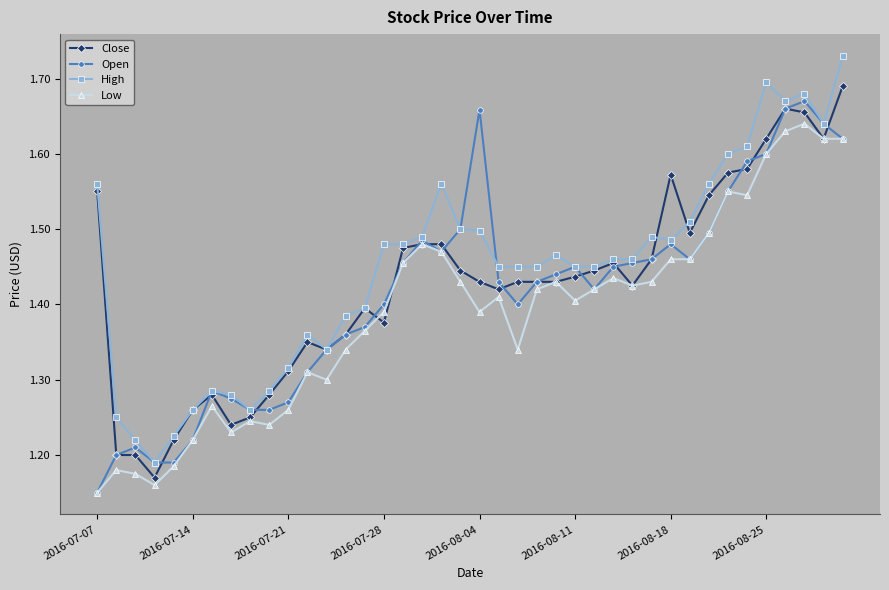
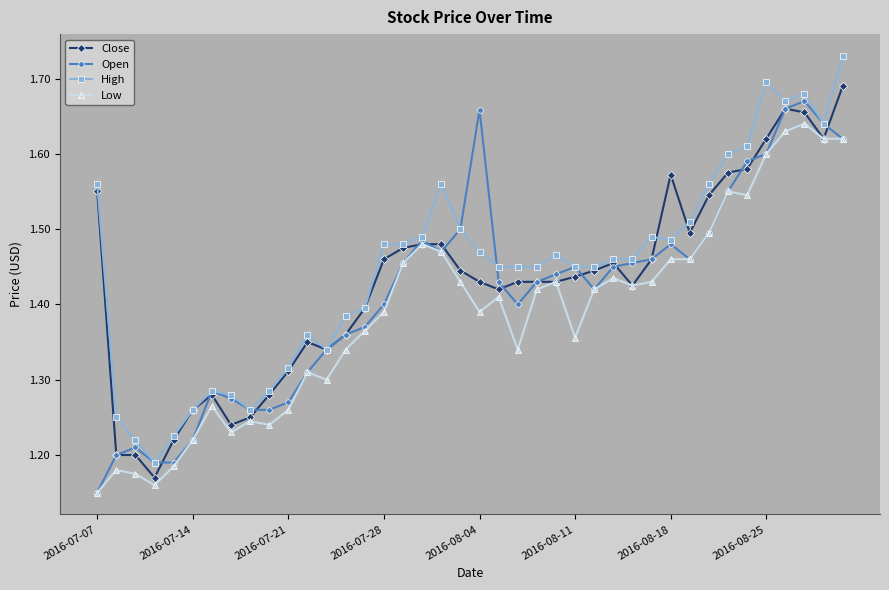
  {
    "Close": {
      "2016-07-07": 1.55,
      "2016-07-21": 1.31,
-     "2016-07-28": 1.38,
+     "2016-07-28": 1.46,
      "2016-08-04": 1.43,
      "2016-08-11": 1.44,
      "2016-08-18": 1.57,
      "2016-08-25": 1.62
    },
    "Open": {
      "2016-07-21": 1.27,
      "2016-07-28": 1.40,
      "2016-08-04": 1.66,
      "2016-08-18": 1.48
    },
    "High": {
      "2016-07-07": 1.56,
      "2016-07-21": 1.32,
      "2016-07-28": 1.48,
-     "2016-08-04": 1.50,
+     "2016-08-04": 1.47,
      "2016-08-18": 1.49,
      "2016-08-25": 1.70
    },
    "Low": {
      "2016-07-21": 1.26,
      "2016-07-28": 1.39,
      "2016-08-04": 1.39,
-     "2016-08-11": 1.40,
+     "2016-08-11": 1.36,
      "2016-08-18": 1.46
    }
  }
